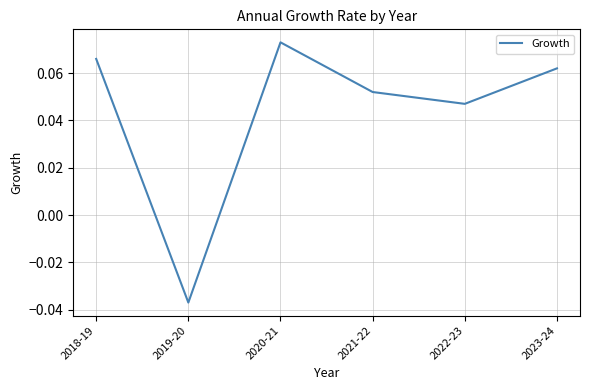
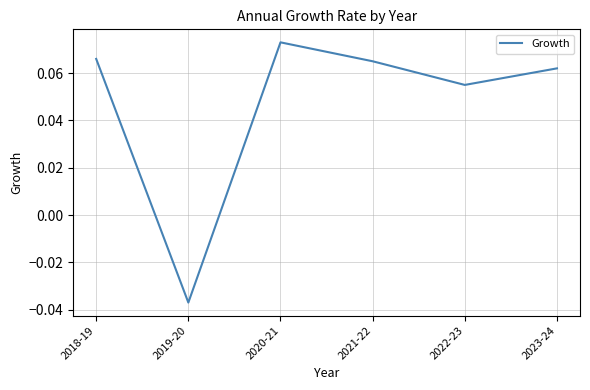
  {
    "2018-19": 0.066,
    "2019-20": -0.037,
    "2020-21": 0.073,
-   "2021-22": 0.052,
-   "2022-23": 0.047,
+   "2021-22": 0.065,
+   "2022-23": 0.055,
    "2023-24": 0.062
  }
